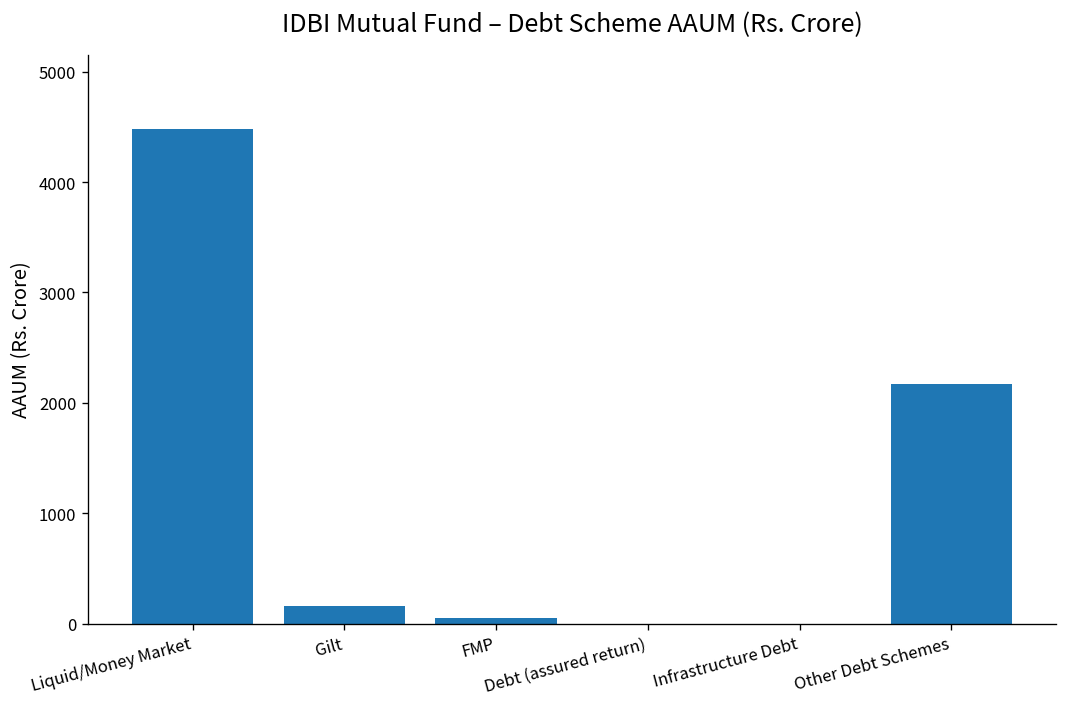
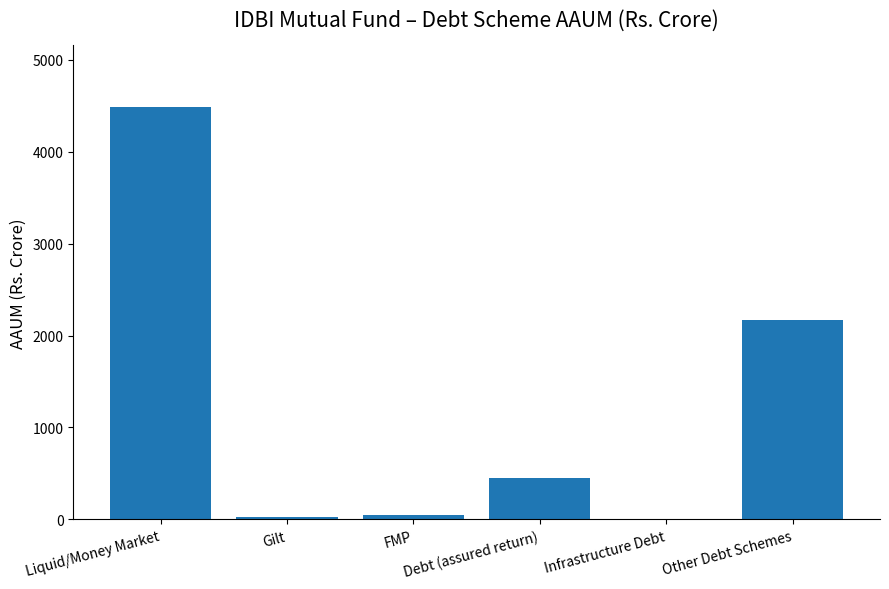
  {
    "Liquid/Money Market": 4500,
-   "Gilt": 200,
+   "Gilt": 0,
    "FMP": 0,
-   "Debt (assured return)": 0,
+   "Debt (assured return)": 400,
    "Infrastructure Debt": 0,
    "Other Debt Schemes": 2200
  }
